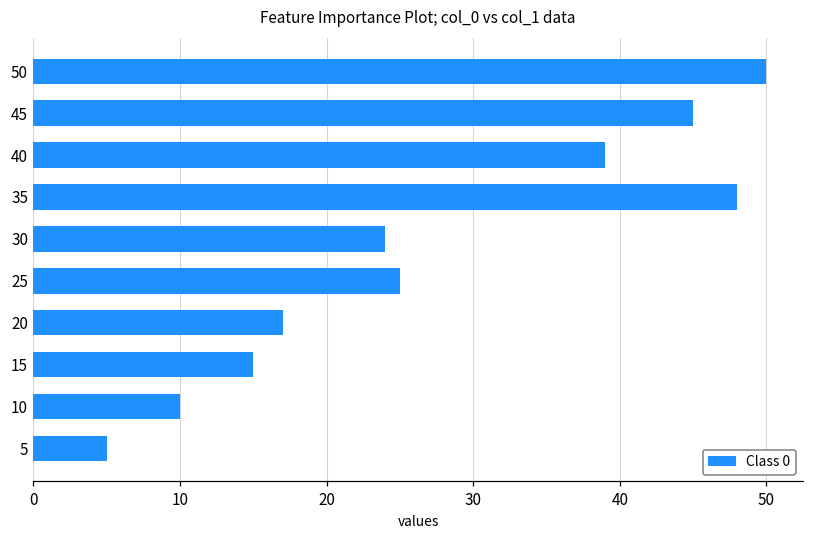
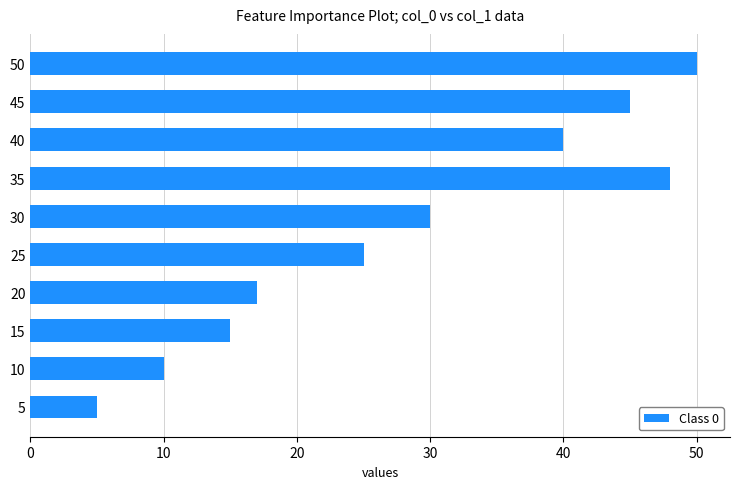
  {
    "50": 50,
    "45": 45,
-   "40": 39,
+   "40": 40,
    "35": 48,
-   "30": 24,
+   "30": 30,
    "25": 25,
    "20": 17,
    "15": 15,
    "10": 10,
    "5": 5
  }
